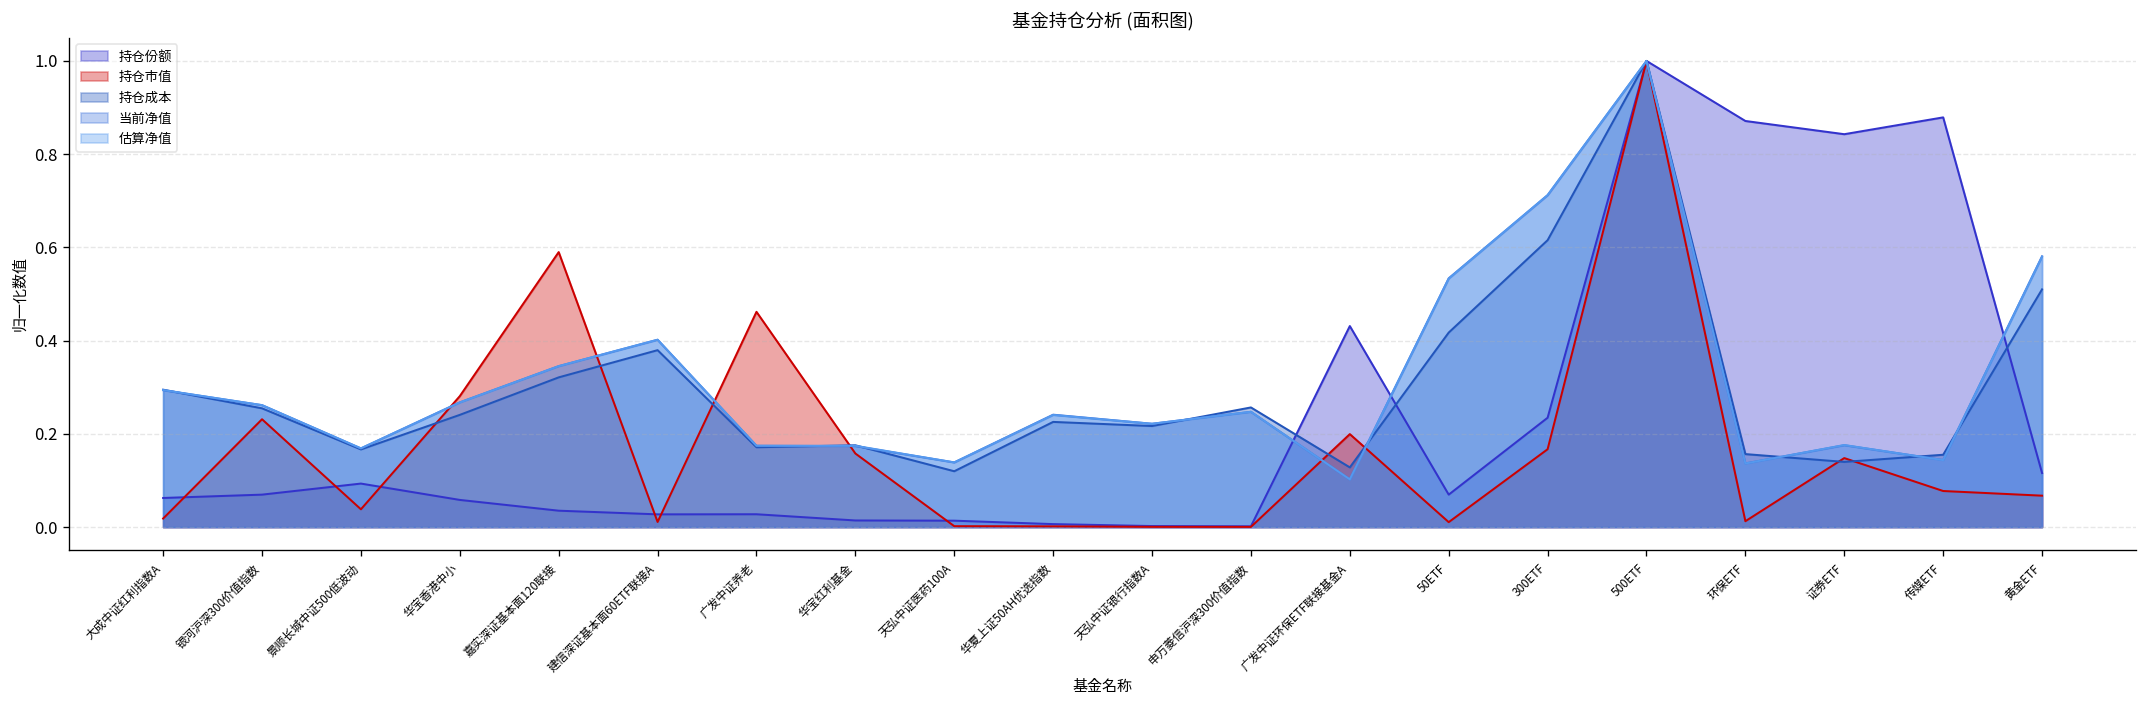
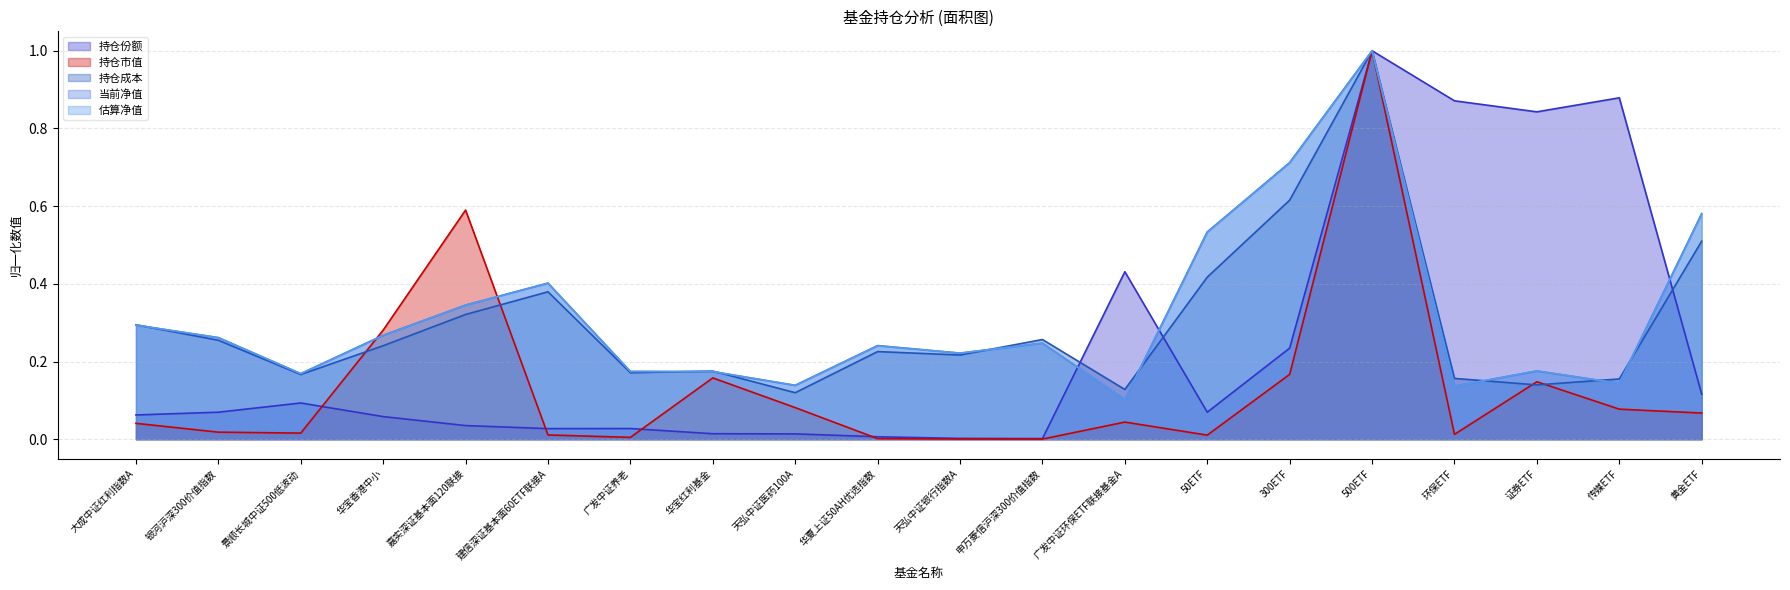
  {
    "持仓市值": {
-     "大成中证红利指数A": 0.02,
-     "银河沪深300价值指数": 0.23,
-     "景顺长城中证500低波动": 0.04,
+     "大成中证红利指数A": 0.04,
+     "银河沪深300价值指数": 0.02,
+     "景顺长城中证500低波动": 0.02,
      "华宝香港中小": 0.28,
      "嘉实深证基本面120联接": 0.59,
      "建信深证基本面60ETF联接A": 0.01,
-     "广发中证养老": 0.46,
+     "广发中证养老": 0.00,
      "华宝红利基金": 0.16,
-     "天弘中证医药100A": 0.00,
-     "广发中证环保ETF联接基金A": 0.20,
+     "天弘中证医药100A": 0.08,
+     "广发中证环保ETF联接基金A": 0.04,
      "50ETF": 0.01,
      "300ETF": 0.17,
      "环保ETF": 0.01,
      "证券ETF": 0.15,
      "传媒ETF": 0.08,
      "黄金ETF": 0.07
    }
  }
